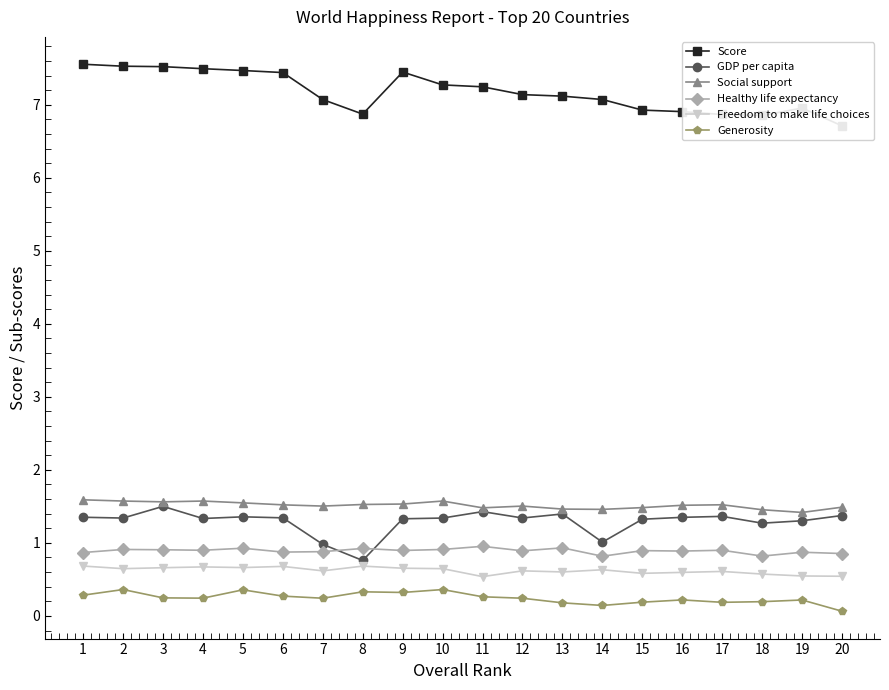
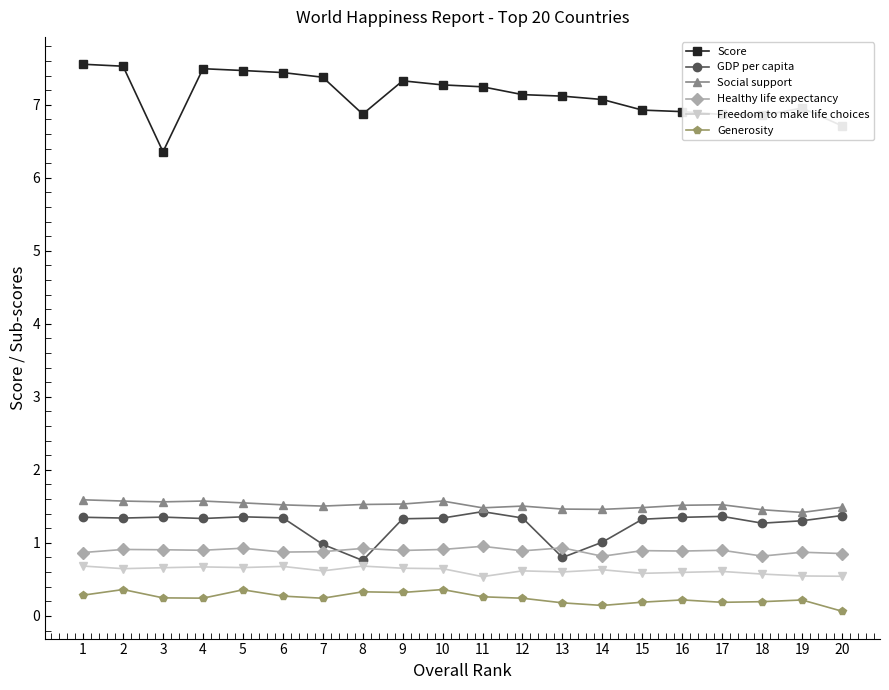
  {
    "Score": {
      "1": 7.6,
      "2": 7.5,
-     "3": 7.5,
+     "3": 6.4,
      "4": 7.5,
      "5": 7.5,
      "6": 7.4,
-     "7": 7.1,
+     "7": 7.4,
      "8": 6.9,
-     "9": 7.4,
+     "9": 7.3,
      "10": 7.3,
      "11": 7.2,
      "12": 7.1,
      "13": 7.1,
      "14": 7.1,
      "15": 6.9
    },
    "GDP per capita": {
      "1": 1.4,
      "2": 1.3,
-     "3": 1.5,
+     "3": 1.4,
      "4": 1.3,
      "5": 1.4,
      "6": 1.3,
      "7": 1.0,
      "8": 0.8,
      "9": 1.3,
      "10": 1.3,
      "11": 1.4,
      "12": 1.3,
-     "13": 1.4,
+     "13": 0.8,
      "14": 1.0,
      "15": 1.3,
      "16": 1.4,
      "17": 1.4,
      "18": 1.3,
      "19": 1.3,
      "20": 1.4
    }
  }
